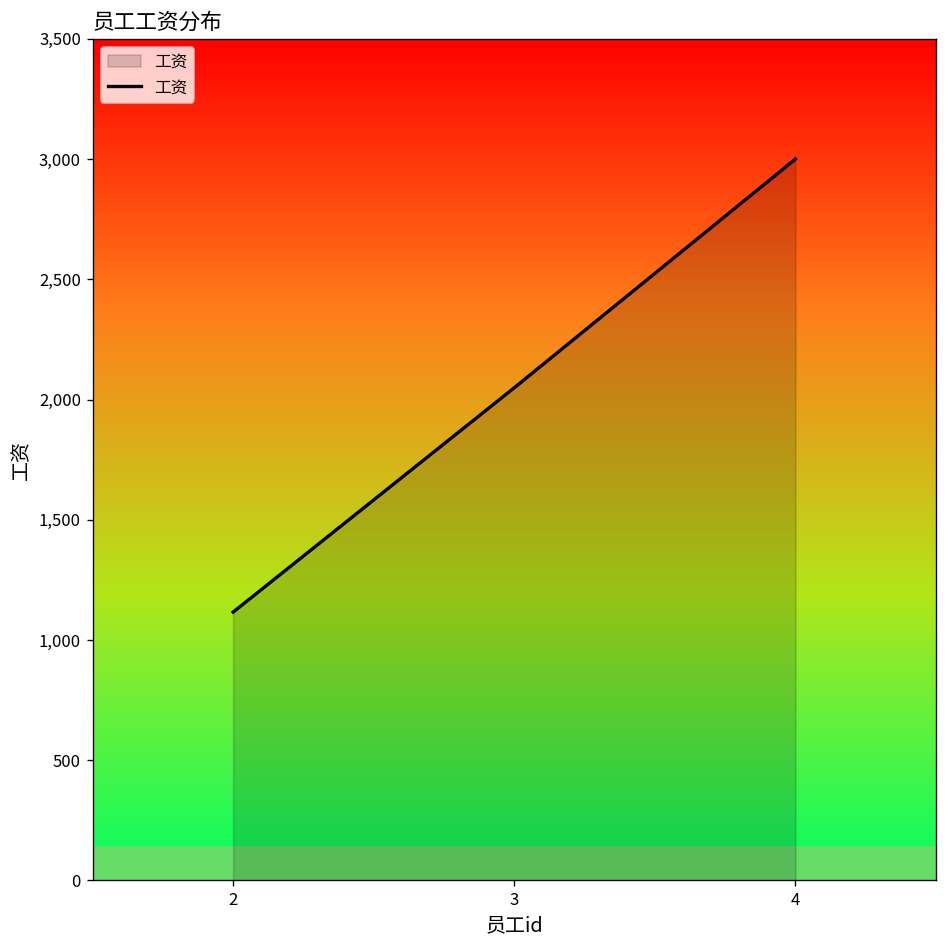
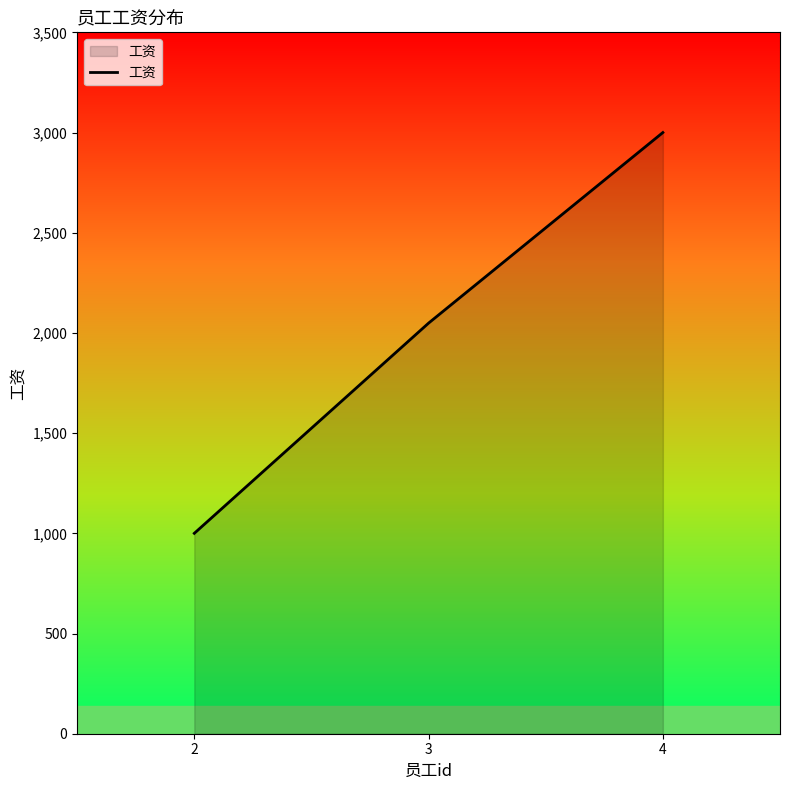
  {
    "工资": {
-     "2": "1,120",
+     "2": "1,000",
      "3": "2,050",
      "4": "3,000"
    }
  }
